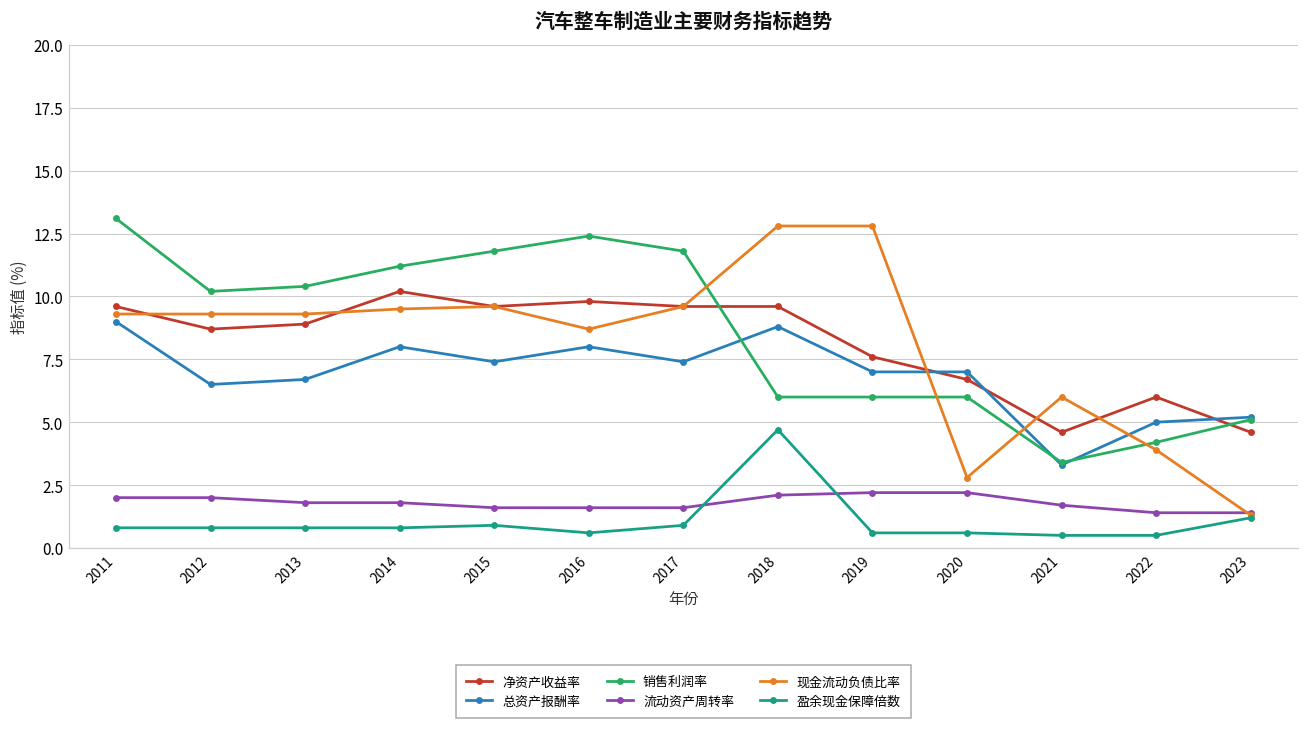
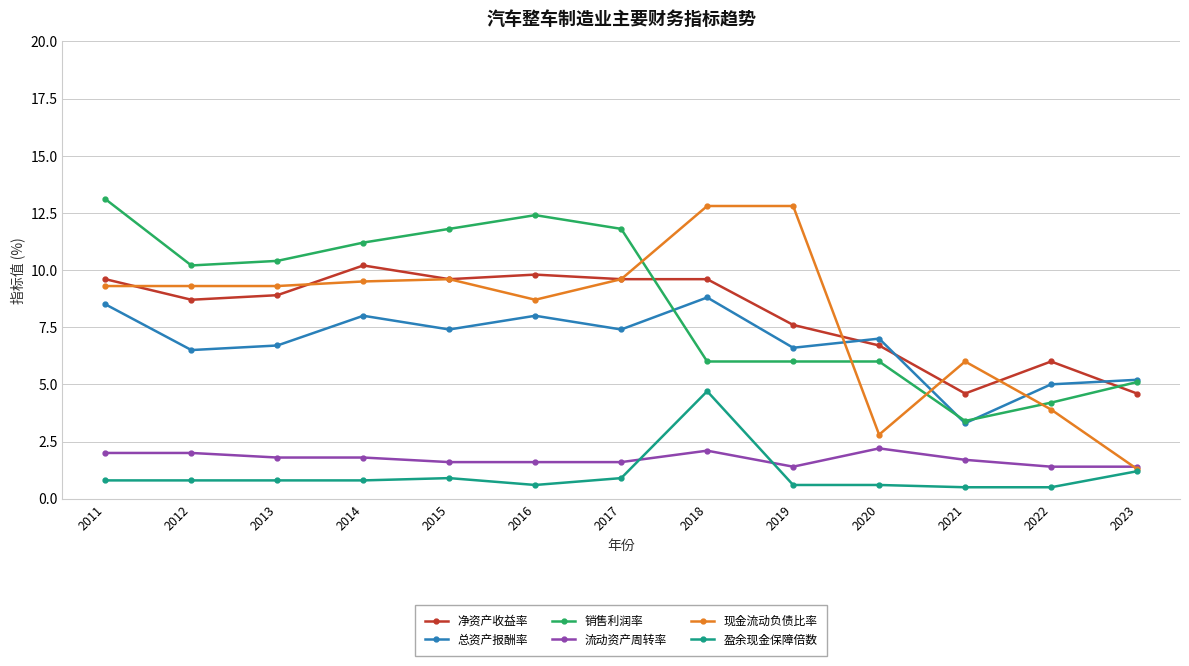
  {
    "净资产收益率": {
      "2011": 9.6,
      "2012": 8.7,
      "2013": 8.9,
      "2014": 10.2,
      "2016": 9.8,
      "2018": 9.6,
      "2019": 7.6,
      "2020": 6.7,
      "2021": 4.6,
      "2022": 6.0,
      "2023": 4.6
    },
    "总资产报酬率": {
-     "2011": 9.0,
+     "2011": 8.5,
      "2012": 6.5,
      "2013": 6.7,
      "2014": 8.0,
      "2015": 7.4,
      "2016": 8.0,
      "2017": 7.4,
      "2018": 8.8,
-     "2019": 7.0,
+     "2019": 6.6,
      "2020": 7.0,
      "2022": 5.0
    },
    "流动资产周转率": {
      "2011": 2.0,
      "2012": 2.0,
      "2013": 1.8,
      "2014": 1.8,
      "2015": 1.6,
      "2016": 1.6,
      "2017": 1.6,
      "2018": 2.1,
-     "2019": 2.2,
+     "2019": 1.4,
      "2020": 2.2,
      "2021": 1.7,
      "2022": 1.4
    },
    "现金流动负债比率": {
      "2011": 9.3,
      "2012": 9.3,
      "2013": 9.3,
      "2014": 9.5,
      "2016": 8.7,
      "2018": 12.8,
      "2019": 12.8,
      "2020": 2.8,
      "2021": 6.0,
      "2022": 3.9
    }
  }
